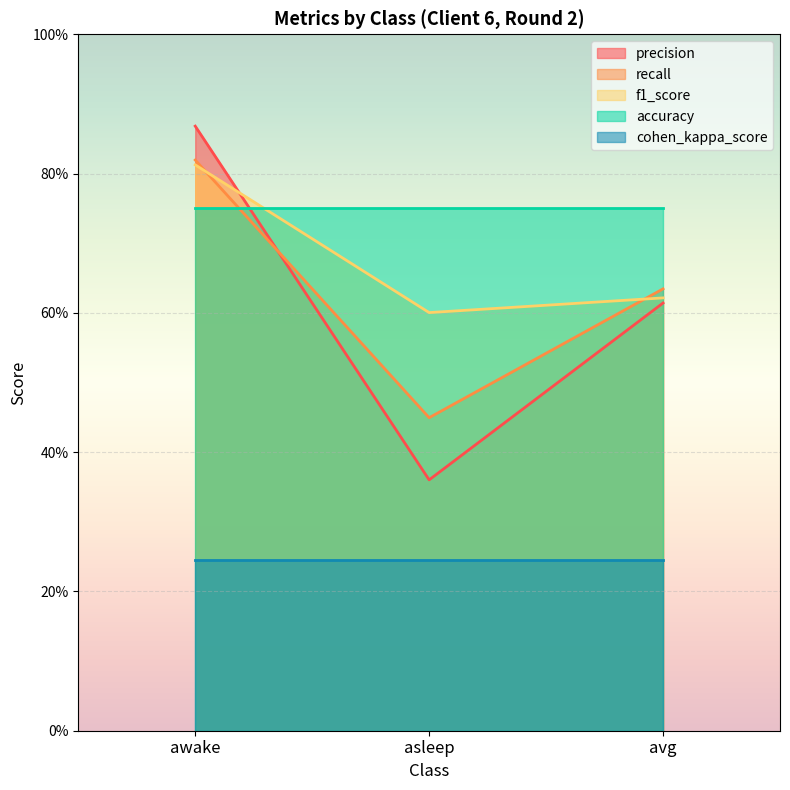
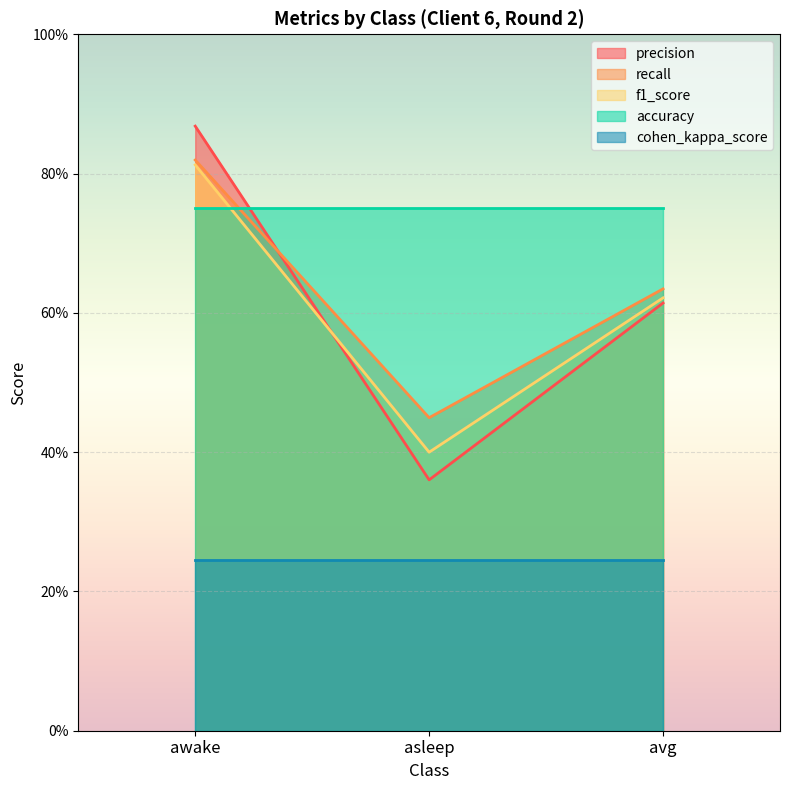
  {
    "f1_score": {
      "awake": "81%",
-     "asleep": "60%",
+     "asleep": "40%",
      "avg": "62%"
    },
    "accuracy": {
      "awake": "75%",
      "asleep": "75%",
      "avg": "75%"
    },
    "cohen_kappa_score": {
      "awake": "25%",
      "asleep": "25%",
      "avg": "25%"
    }
  }
